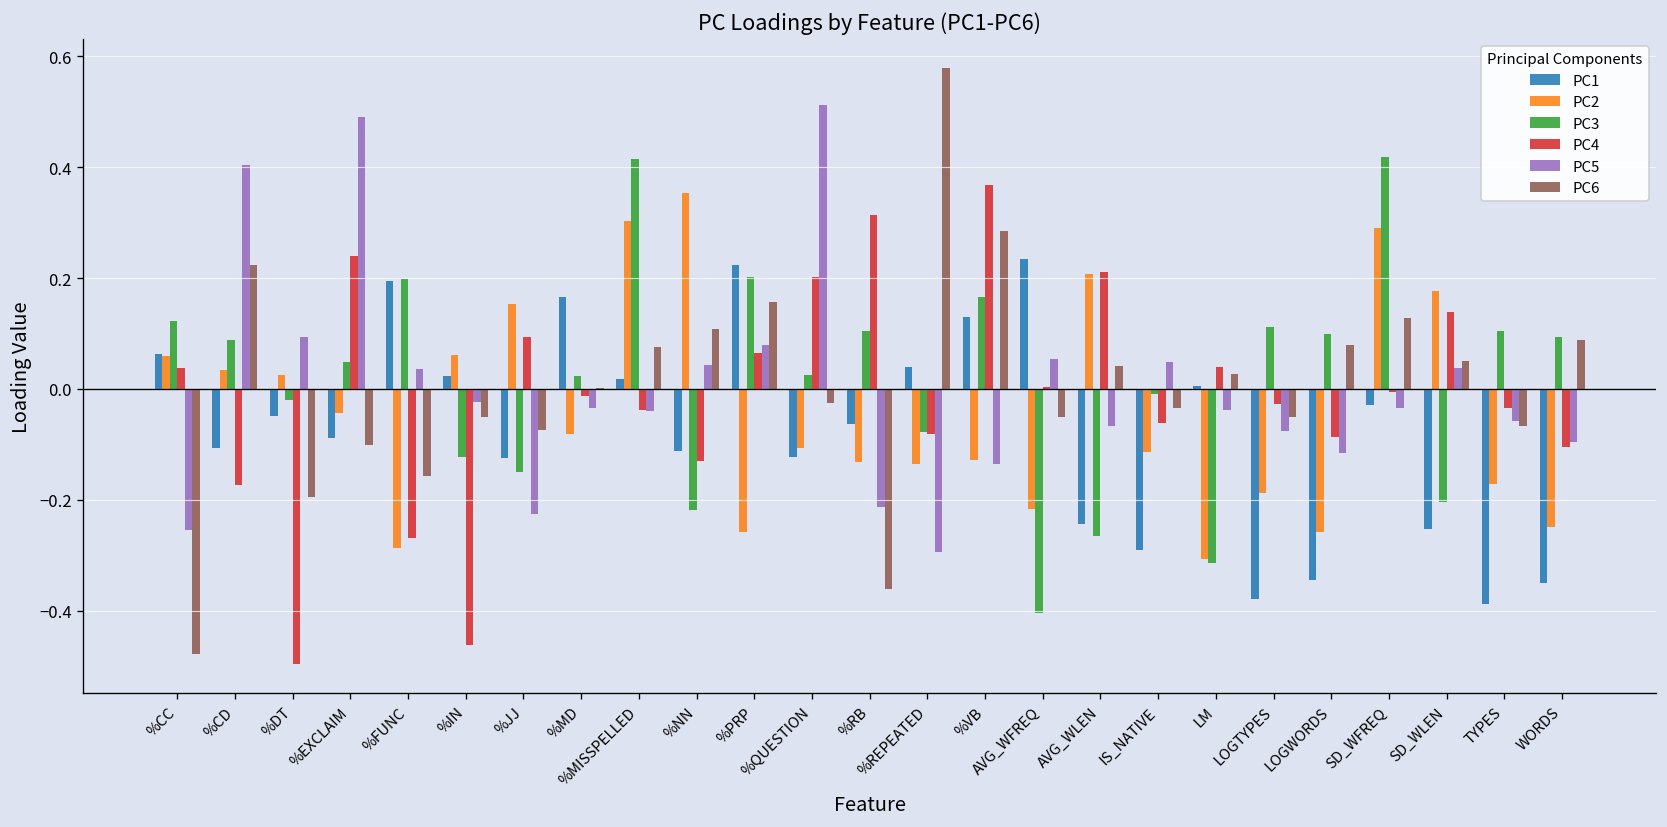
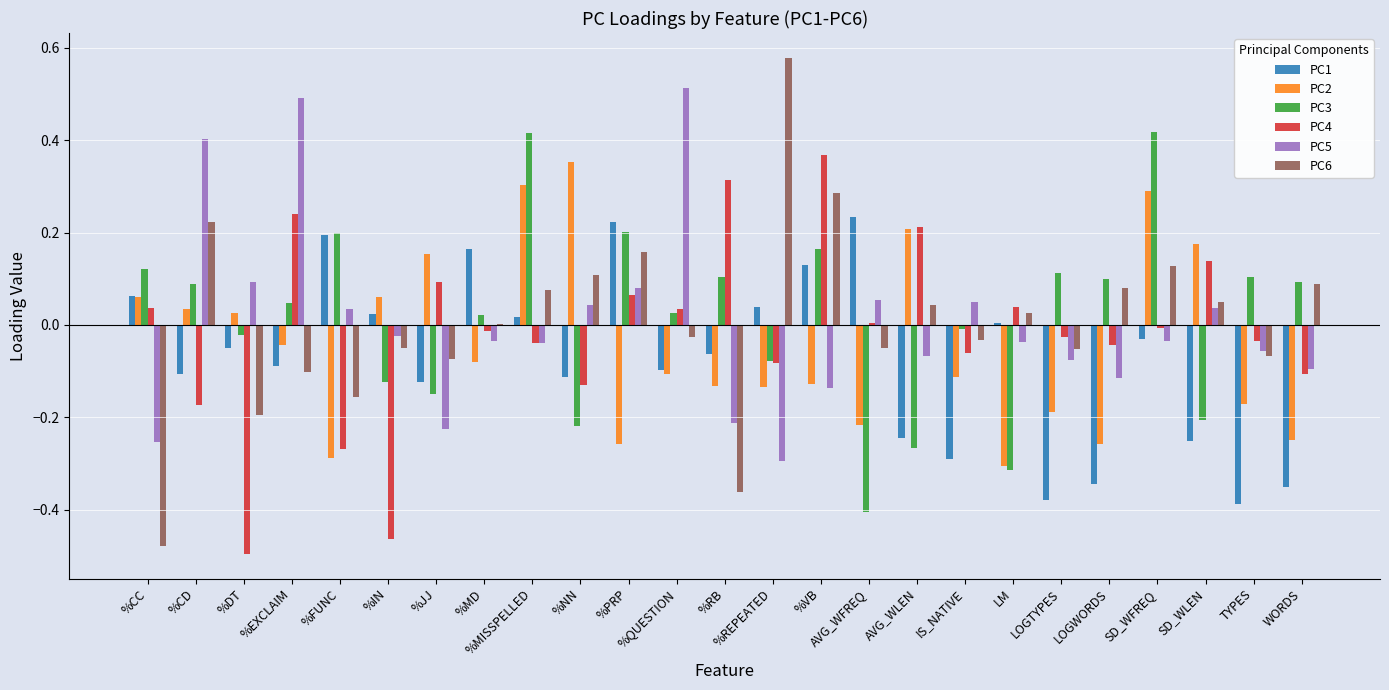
  {
    "PC1": {
      "%CC": 0.06,
      "%CD": -0.11,
      "%DT": -0.05,
      "%EXCLAIM": -0.09,
      "%FUNC": 0.19,
      "%IN": 0.02,
      "%JJ": -0.12,
      "%MD": 0.17,
      "%MISSPELLED": 0.02,
      "%NN": -0.11,
      "%PRP": 0.22,
-     "%QUESTION": -0.12,
+     "%QUESTION": -0.10,
      "%RB": -0.06,
      "%REPEATED": 0.04,
      "%VB": 0.13,
      "AVG_WFREQ": 0.23,
      "AVG_WLEN": -0.24,
      "IS_NATIVE": -0.29,
      "LOGTYPES": -0.38,
      "LOGWORDS": -0.35,
      "SD_WFREQ": -0.03,
      "SD_WLEN": -0.25,
      "TYPES": -0.39,
      "WORDS": -0.35
    },
    "PC2": {
      "%CC": 0.06,
      "%CD": 0.03,
      "%DT": 0.03,
      "%EXCLAIM": -0.04,
      "%FUNC": -0.29,
      "%IN": 0.06,
      "%JJ": 0.15,
      "%MD": -0.08,
      "%MISSPELLED": 0.30,
      "%NN": 0.35,
      "%PRP": -0.26,
      "%QUESTION": -0.11,
      "%RB": -0.13,
      "%REPEATED": -0.14,
      "%VB": -0.13,
      "AVG_WFREQ": -0.22,
      "AVG_WLEN": 0.21,
      "IS_NATIVE": -0.11,
      "LM": -0.31,
      "LOGTYPES": -0.19,
      "LOGWORDS": -0.26,
      "SD_WFREQ": 0.29,
      "SD_WLEN": 0.18,
      "TYPES": -0.17,
      "WORDS": -0.25
    },
    "PC3": {
      "%CC": 0.12,
      "%CD": 0.09,
      "%DT": -0.02,
      "%EXCLAIM": 0.05,
      "%FUNC": 0.20,
      "%IN": -0.12,
      "%JJ": -0.15,
      "%MD": 0.02,
      "%MISSPELLED": 0.41,
      "%NN": -0.22,
      "%PRP": 0.20,
      "%QUESTION": 0.02,
      "%RB": 0.10,
      "%REPEATED": -0.08,
      "%VB": 0.16,
      "AVG_WFREQ": -0.40,
      "AVG_WLEN": -0.27,
      "IS_NATIVE": -0.01,
      "LM": -0.31,
      "LOGTYPES": 0.11,
      "LOGWORDS": 0.10,
      "SD_WFREQ": 0.42,
      "SD_WLEN": -0.20,
      "TYPES": 0.10,
      "WORDS": 0.09
    },
    "PC4": {
      "%CC": 0.04,
      "%CD": -0.17,
      "%DT": -0.50,
      "%EXCLAIM": 0.24,
      "%FUNC": -0.27,
      "%IN": -0.46,
      "%JJ": 0.09,
      "%MD": -0.01,
      "%MISSPELLED": -0.04,
      "%NN": -0.13,
      "%PRP": 0.06,
-     "%QUESTION": 0.20,
+     "%QUESTION": 0.03,
      "%RB": 0.31,
      "%REPEATED": -0.08,
      "%VB": 0.37,
      "AVG_WLEN": 0.21,
      "IS_NATIVE": -0.06,
      "LM": 0.04,
      "LOGTYPES": -0.03,
-     "LOGWORDS": -0.09,
+     "LOGWORDS": -0.04,
      "SD_WFREQ": -0.01,
      "SD_WLEN": 0.14,
      "TYPES": -0.04,
      "WORDS": -0.11
    },
    "PC5": {
      "%CC": -0.25,
      "%CD": 0.40,
      "%DT": 0.09,
      "%EXCLAIM": 0.49,
      "%FUNC": 0.03,
      "%IN": -0.02,
      "%JJ": -0.23,
      "%MD": -0.04,
      "%MISSPELLED": -0.04,
      "%NN": 0.04,
      "%PRP": 0.08,
      "%QUESTION": 0.51,
      "%RB": -0.21,
      "%REPEATED": -0.29,
      "%VB": -0.14,
      "AVG_WFREQ": 0.05,
      "AVG_WLEN": -0.07,
      "IS_NATIVE": 0.05,
      "LM": -0.04,
      "LOGTYPES": -0.08,
      "LOGWORDS": -0.12,
      "SD_WFREQ": -0.03,
      "SD_WLEN": 0.04,
      "TYPES": -0.06,
      "WORDS": -0.10
    },
    "PC6": {
      "%CC": -0.48,
      "%CD": 0.22,
      "%DT": -0.19,
      "%EXCLAIM": -0.10,
      "%FUNC": -0.16,
      "%IN": -0.05,
      "%JJ": -0.07,
      "%MISSPELLED": 0.08,
      "%NN": 0.11,
      "%PRP": 0.16,
      "%QUESTION": -0.03,
      "%RB": -0.36,
      "%REPEATED": 0.58,
      "%VB": 0.29,
      "AVG_WFREQ": -0.05,
      "AVG_WLEN": 0.04,
      "IS_NATIVE": -0.03,
      "LM": 0.03,
      "LOGTYPES": -0.05,
      "LOGWORDS": 0.08,
      "SD_WFREQ": 0.13,
      "SD_WLEN": 0.05,
      "TYPES": -0.07,
      "WORDS": 0.09
    }
  }
